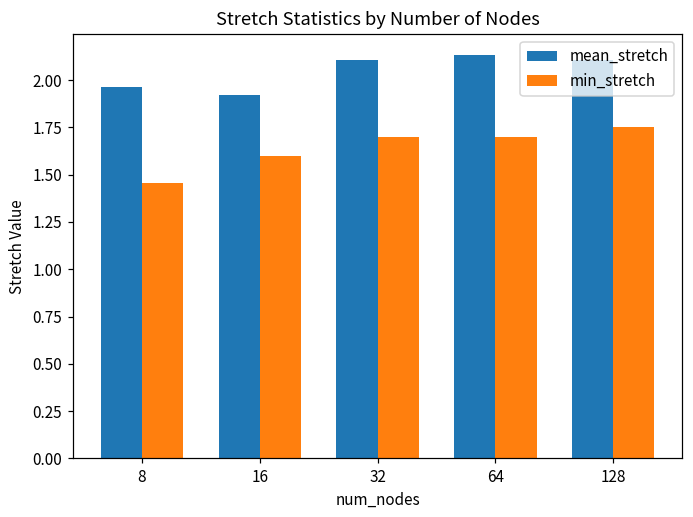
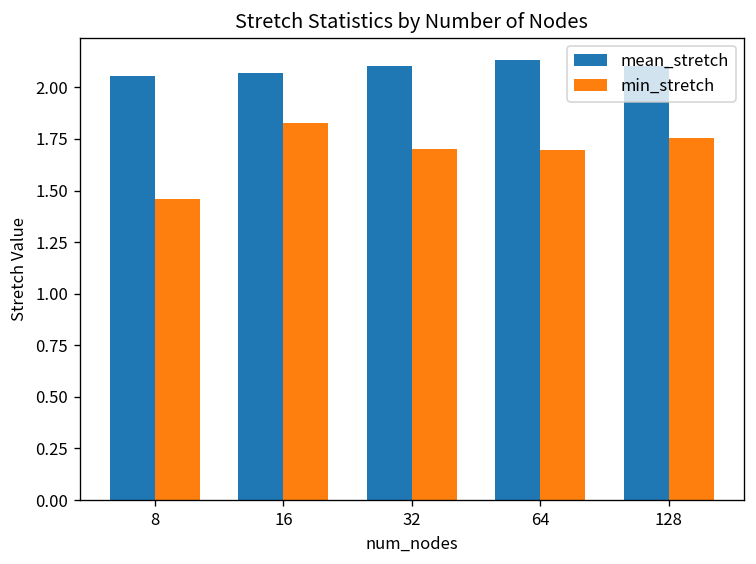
  {
    "mean_stretch": {
-     "8": 1.96,
-     "16": 1.92,
+     "8": 2.06,
+     "16": 2.07,
      "32": 2.11,
      "64": 2.13
    },
    "min_stretch": {
      "8": 1.46,
-     "16": 1.60,
+     "16": 1.83,
      "32": 1.70,
      "64": 1.70,
      "128": 1.75
    }
  }
